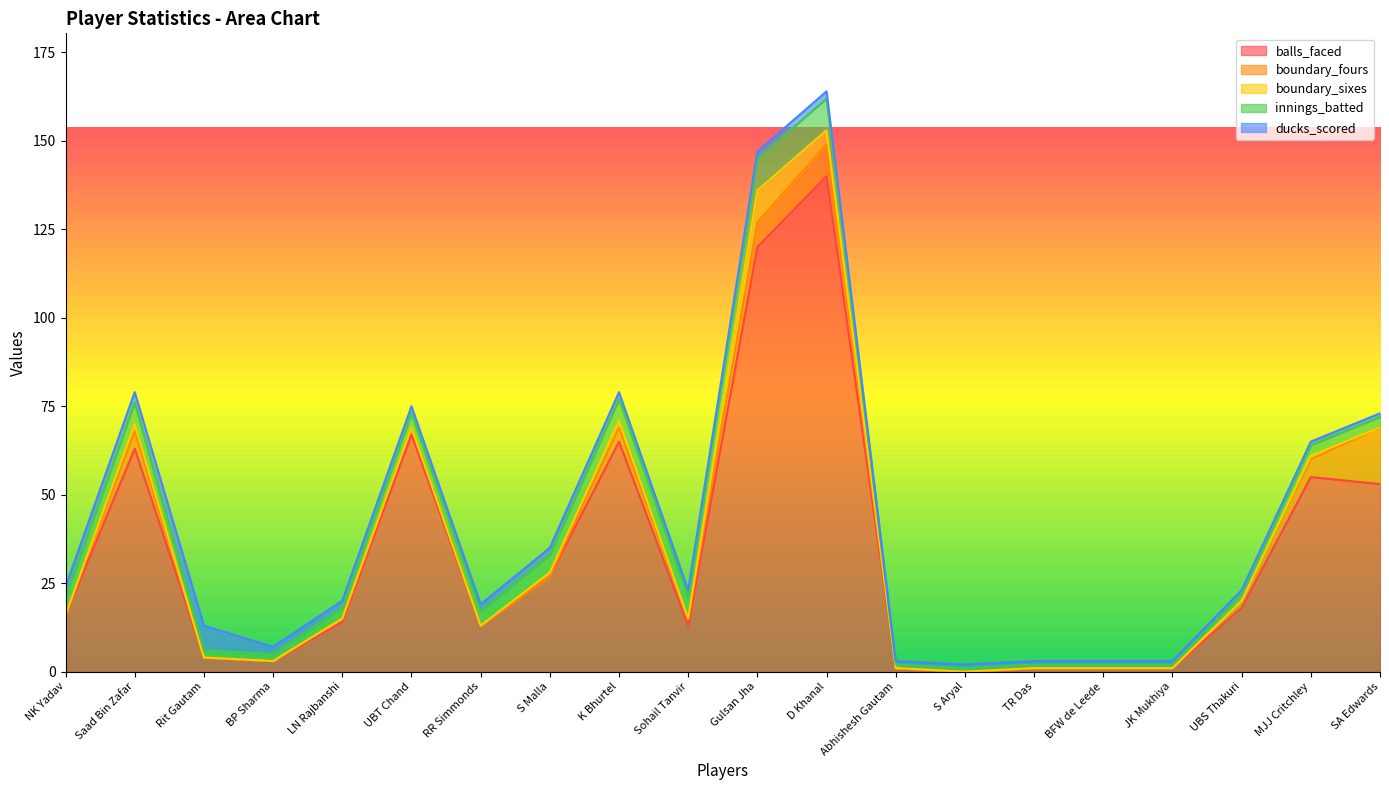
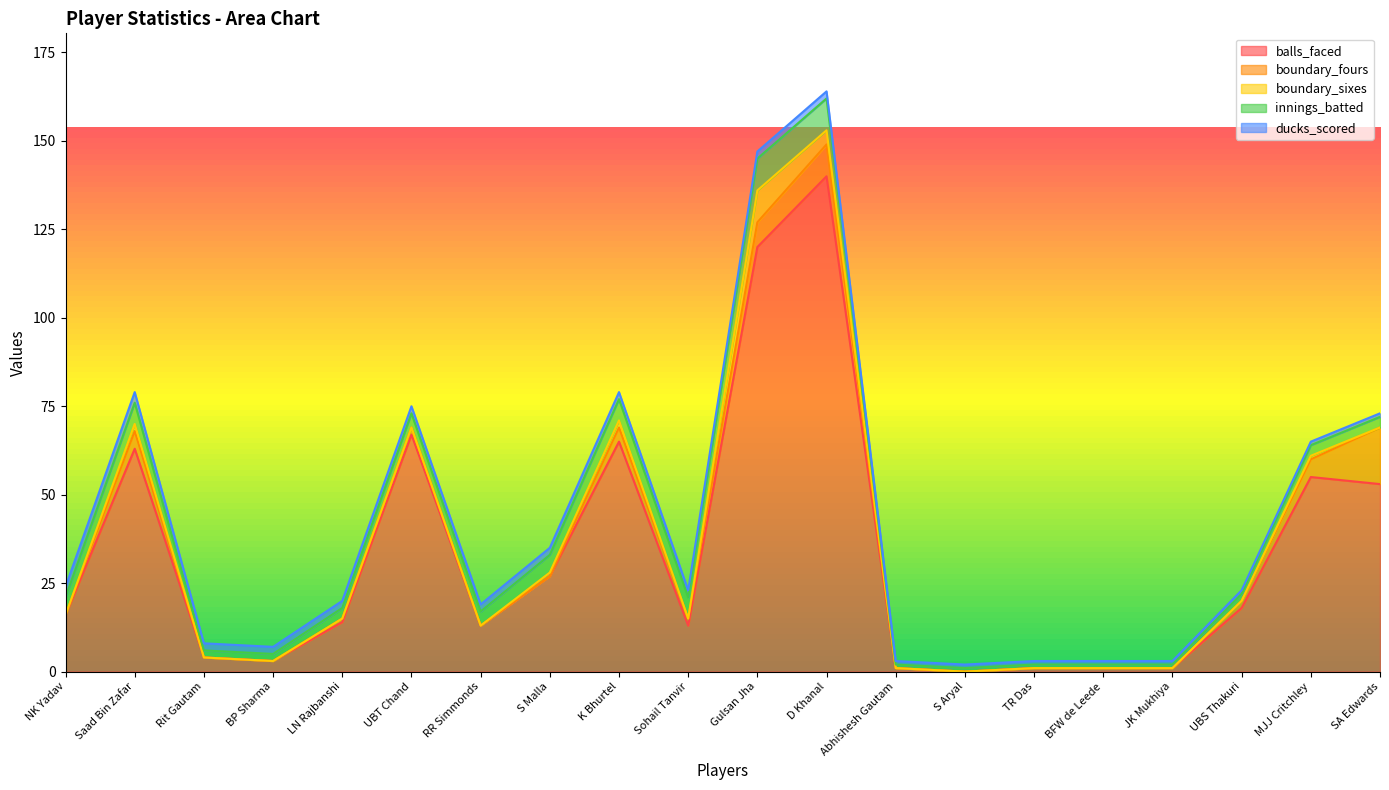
  {
    "balls_faced": {
      "Saad Bin Zafar": 63,
      "LN Rajbanshi": 14,
      "UBT Chand": 67,
      "K Bhurtel": 65,
      "Sohail Tanvir": 13,
      "Gulsan Jha": 120,
      "D Khanal": 140,
      "UBS Thakuri": 18,
      "MJJ Critchley": 55,
      "SA Edwards": 53
    },
    "boundary_fours": {
      "Saad Bin Zafar": 5,
      "K Bhurtel": 4,
      "Gulsan Jha": 7,
      "D Khanal": 9,
      "MJJ Critchley": 5
    },
    "boundary_sixes": {
      "Saad Bin Zafar": 2,
      "S Malla": 1,
      "K Bhurtel": 2,
      "Gulsan Jha": 9,
      "D Khanal": 4,
      "MJJ Critchley": 1
    },
    "innings_batted": {
      "NK Yadav": 5,
      "Saad Bin Zafar": 6,
      "Rit Gautam": 2,
      "BP Sharma": 2,
      "LN Rajbanshi": 3,
      "UBT Chand": 4,
      "RR Simmonds": 4,
      "S Malla": 5,
      "K Bhurtel": 6,
      "Sohail Tanvir": 6,
      "Gulsan Jha": 9,
      "D Khanal": 9,
      "Abhishesh Gautam": 1,
      "S Aryal": 1,
      "TR Das": 1,
      "BFW de Leede": 1,
      "JK Mukhiya": 1,
      "UBS Thakuri": 2,
      "MJJ Critchley": 3,
      "SA Edwards": 3
    },
    "ducks_scored": {
      "NK Yadav": 3,
      "Saad Bin Zafar": 3,
-     "Rit Gautam": 7,
+     "Rit Gautam": 2,
      "BP Sharma": 2,
      "LN Rajbanshi": 2,
      "UBT Chand": 2,
      "RR Simmonds": 2,
      "S Malla": 2,
      "K Bhurtel": 2,
      "Sohail Tanvir": 2,
      "Gulsan Jha": 2,
      "D Khanal": 2,
      "Abhishesh Gautam": 1,
      "S Aryal": 1,
      "TR Das": 1,
      "BFW de Leede": 1,
      "JK Mukhiya": 1,
      "UBS Thakuri": 1,
      "MJJ Critchley": 1,
      "SA Edwards": 1
    }
  }
